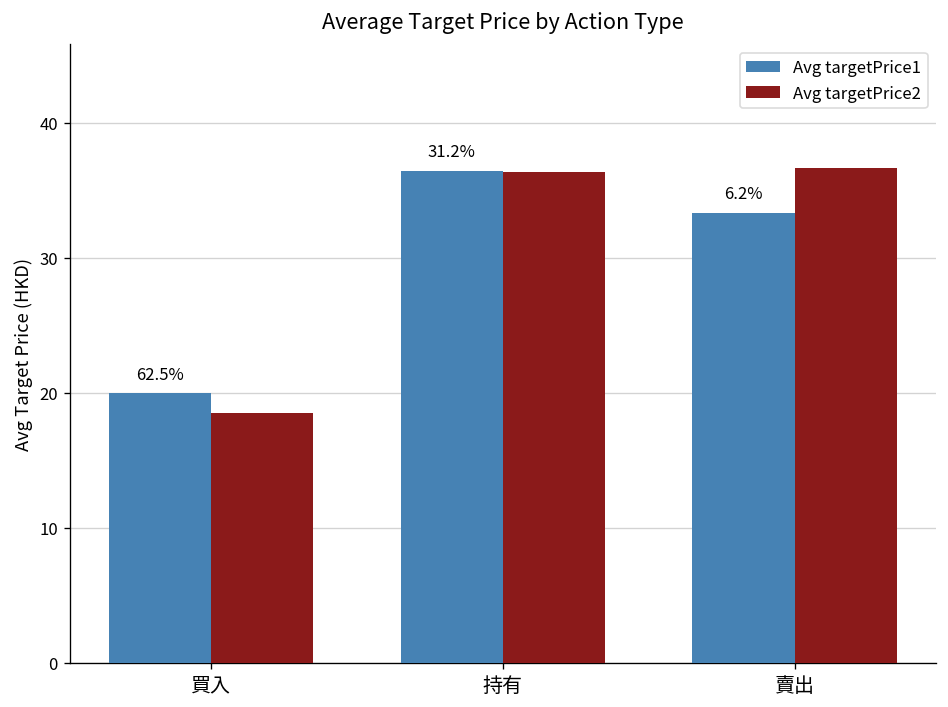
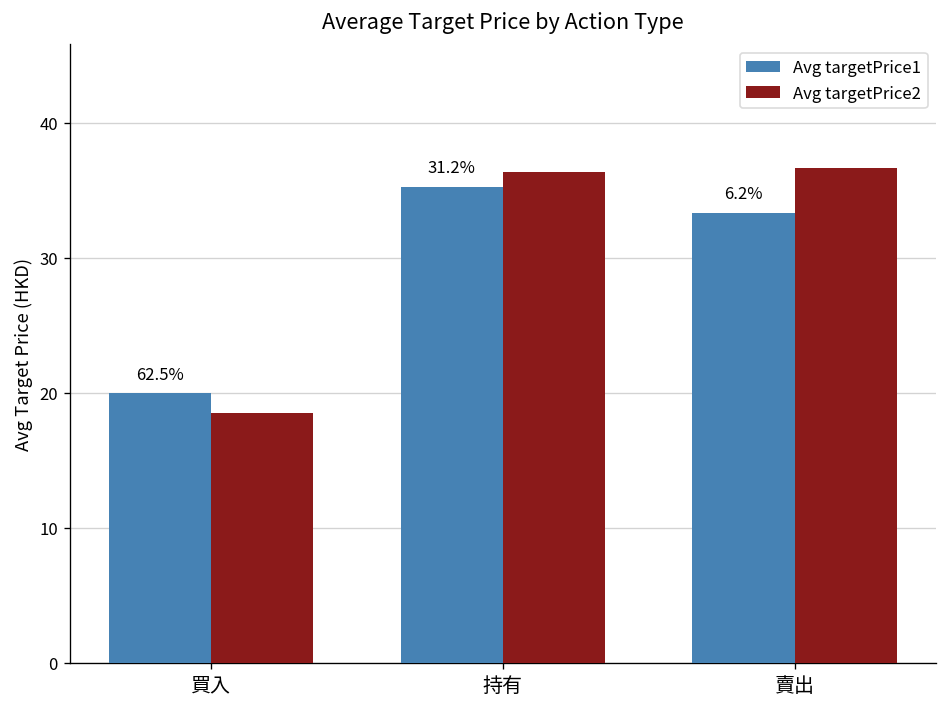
  {
    "Avg targetPrice1": {
-     "持有": 36.4
+     "持有": 35.3
    },
    "Avg targetPrice2": {
      "買入": 18.5,
      "持有": 36.4,
      "賣出": 36.6
    }
  }
